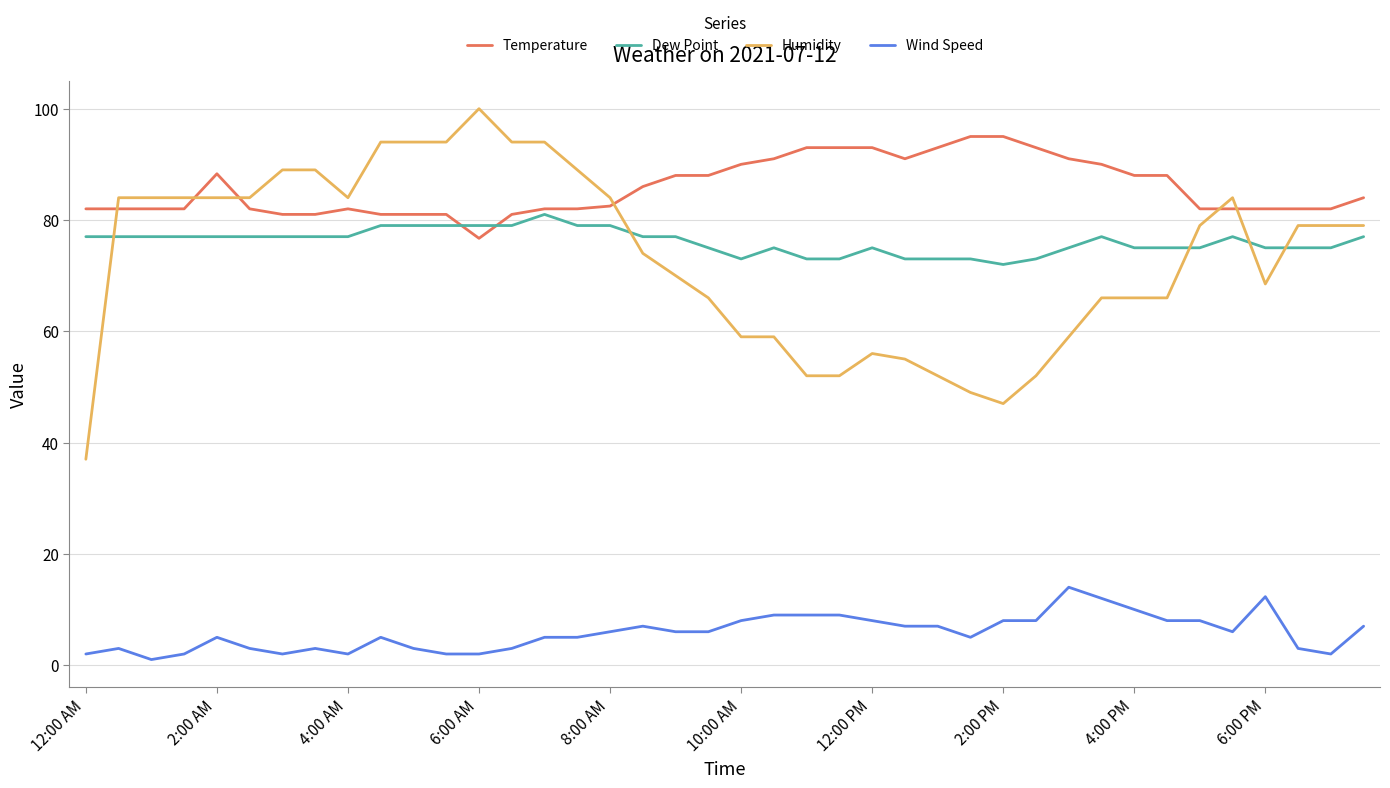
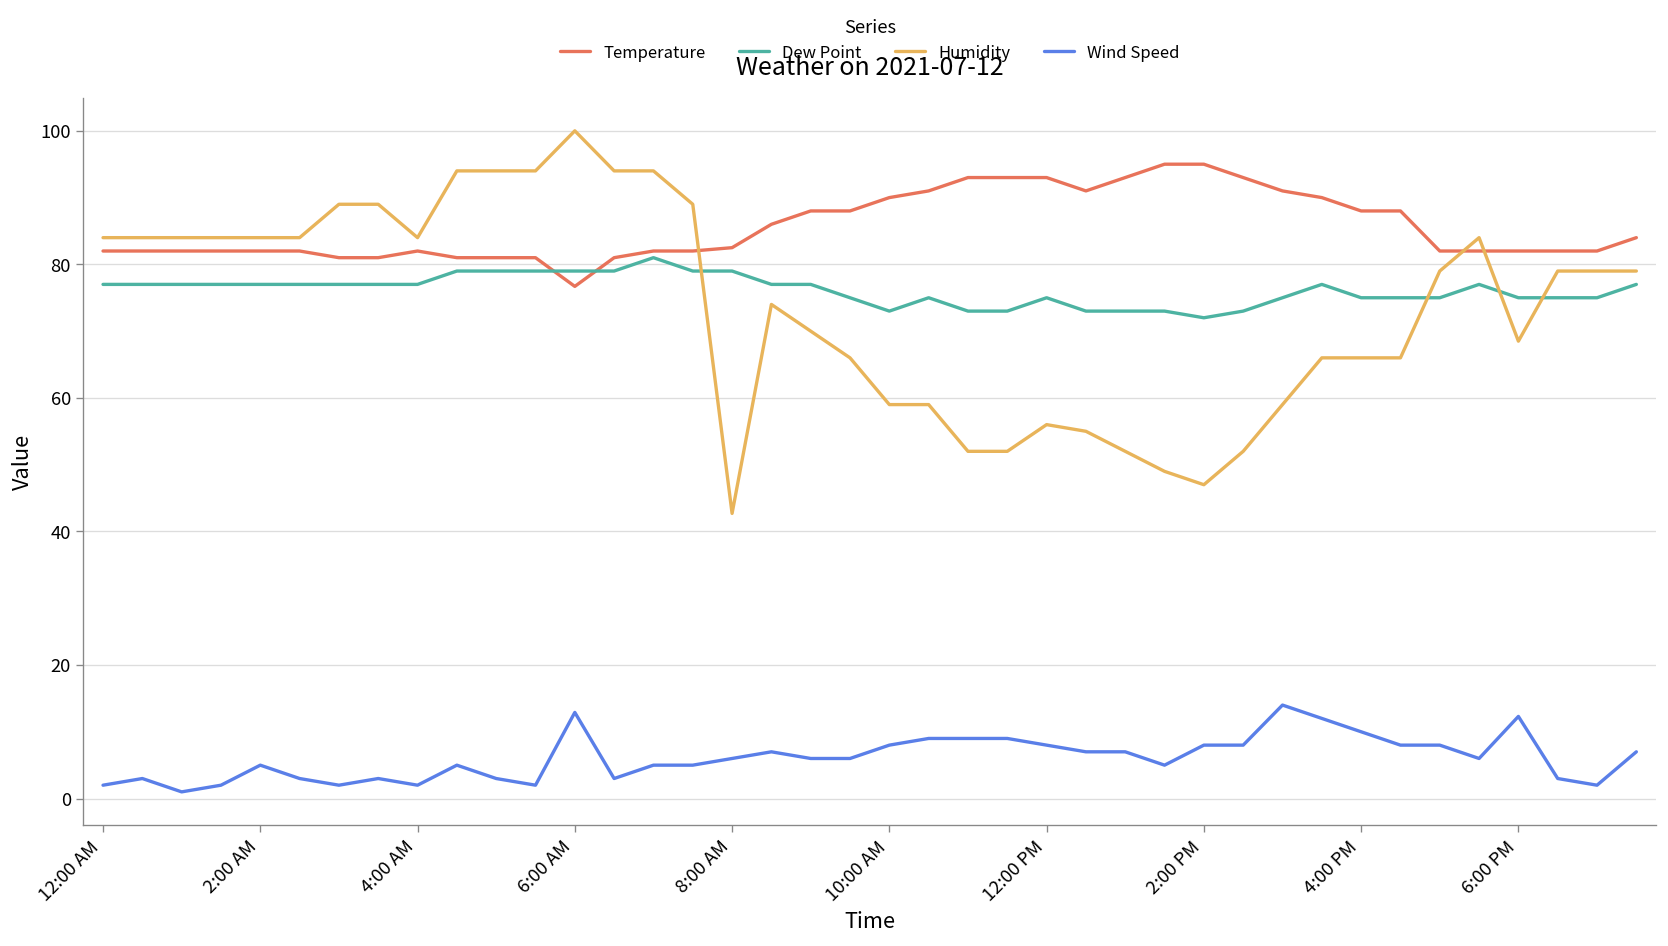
  {
    "Temperature": {
      "12:00 AM": 82,
-     "2:00 AM": 88,
+     "2:00 AM": 82,
      "4:00 AM": 82,
      "6:00 AM": 77,
      "8:00 AM": 83,
      "10:00 AM": 90,
      "12:00 PM": 93,
      "2:00 PM": 95,
      "4:00 PM": 88,
      "6:00 PM": 82
    },
    "Dew Point": {
      "12:00 AM": 77,
      "2:00 AM": 77,
      "4:00 AM": 77,
      "6:00 AM": 79,
      "8:00 AM": 79,
      "10:00 AM": 73,
      "12:00 PM": 75,
      "2:00 PM": 72,
      "4:00 PM": 75,
      "6:00 PM": 75
    },
    "Humidity": {
-     "12:00 AM": 37,
+     "12:00 AM": 84,
      "2:00 AM": 84,
      "4:00 AM": 84,
      "6:00 AM": 100,
-     "8:00 AM": 84,
+     "8:00 AM": 43,
      "10:00 AM": 59,
      "12:00 PM": 56,
      "2:00 PM": 47,
      "4:00 PM": 66,
      "6:00 PM": 69
    },
    "Wind Speed": {
      "12:00 AM": 2,
      "2:00 AM": 5,
      "4:00 AM": 2,
-     "6:00 AM": 2,
+     "6:00 AM": 13,
      "8:00 AM": 6,
      "10:00 AM": 8,
      "12:00 PM": 8,
      "2:00 PM": 8,
      "4:00 PM": 10,
      "6:00 PM": 12
    }
  }
